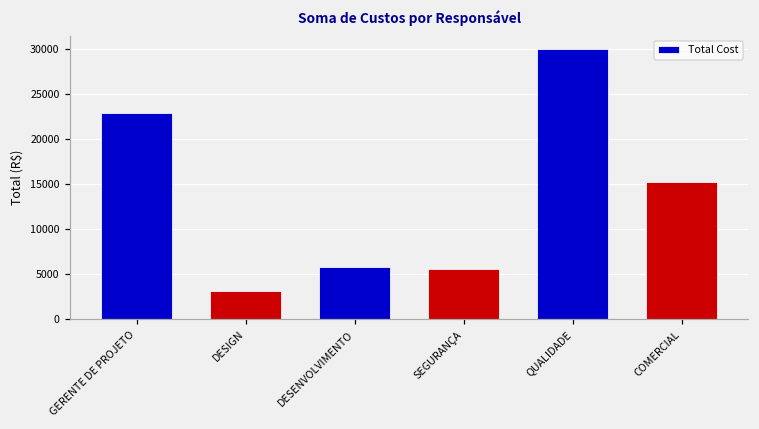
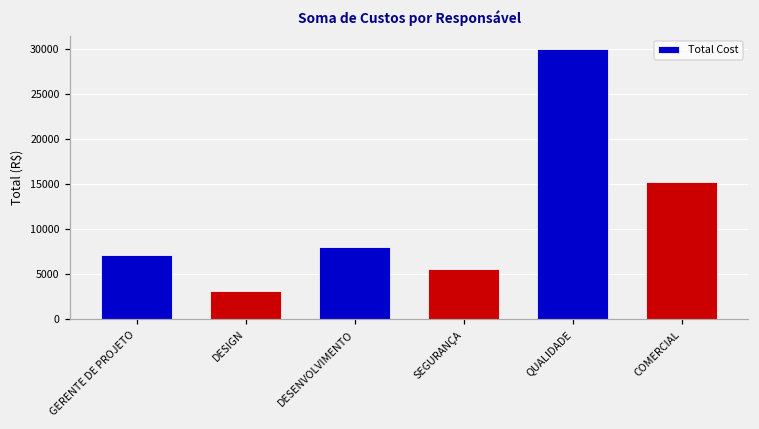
  {
-   "GERENTE DE PROJETO": 23000,
+   "GERENTE DE PROJETO": 7000,
    "DESIGN": 3000,
-   "DESENVOLVIMENTO": 6000,
+   "DESENVOLVIMENTO": 8000,
    "SEGURANÇA": 6000,
    "QUALIDADE": 30000,
    "COMERCIAL": 15000
  }
